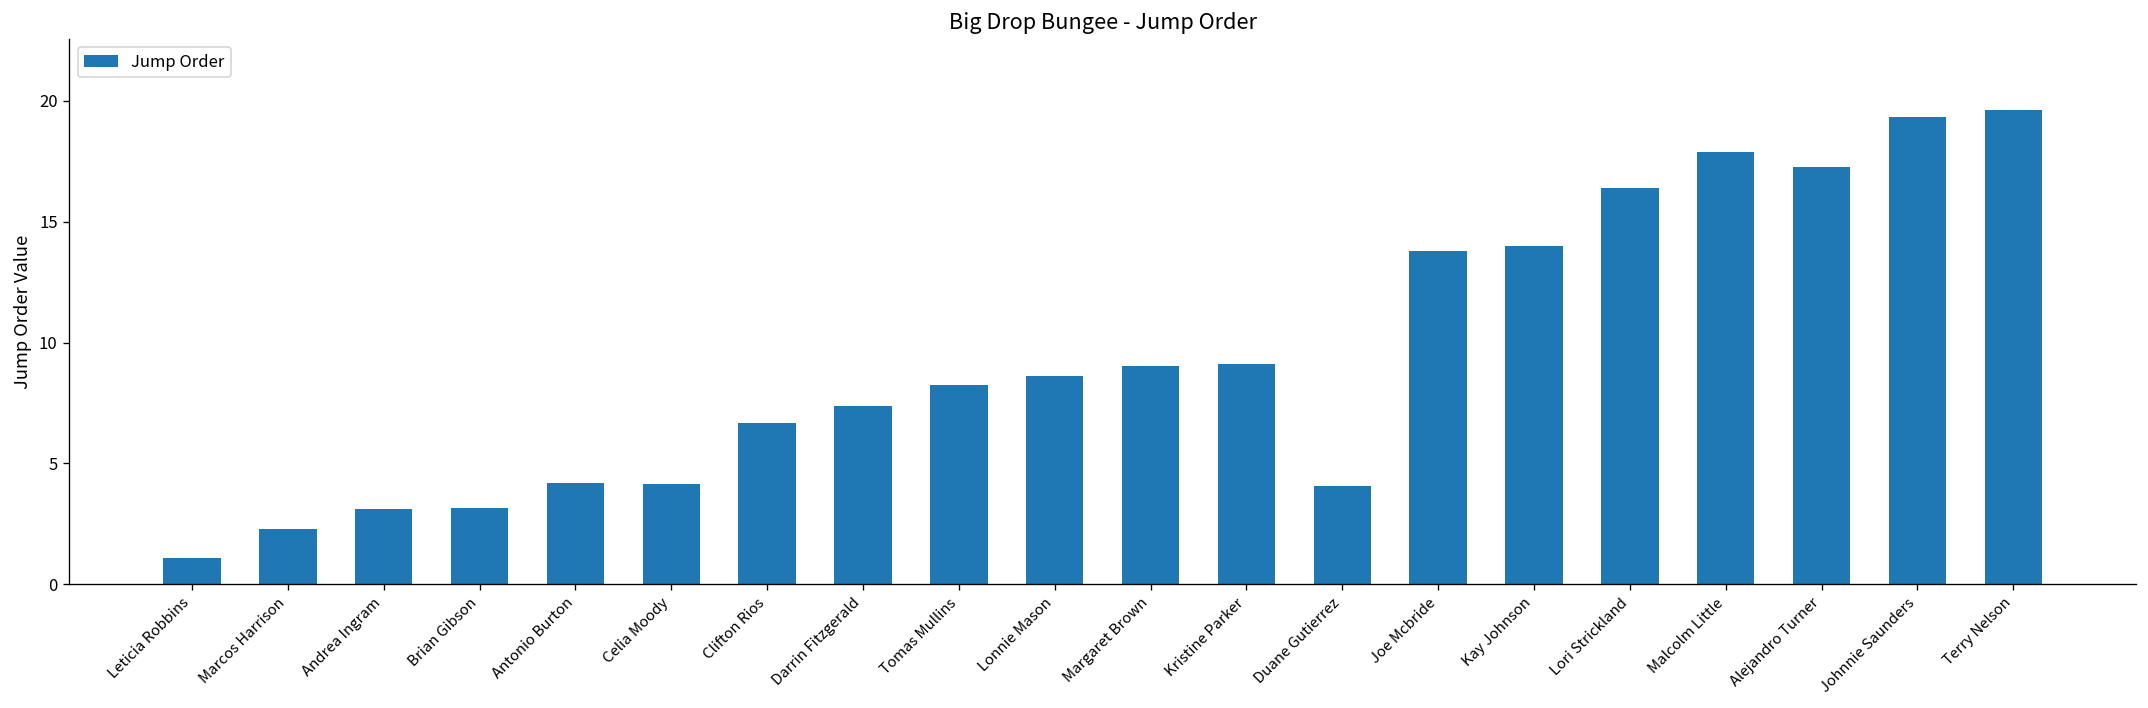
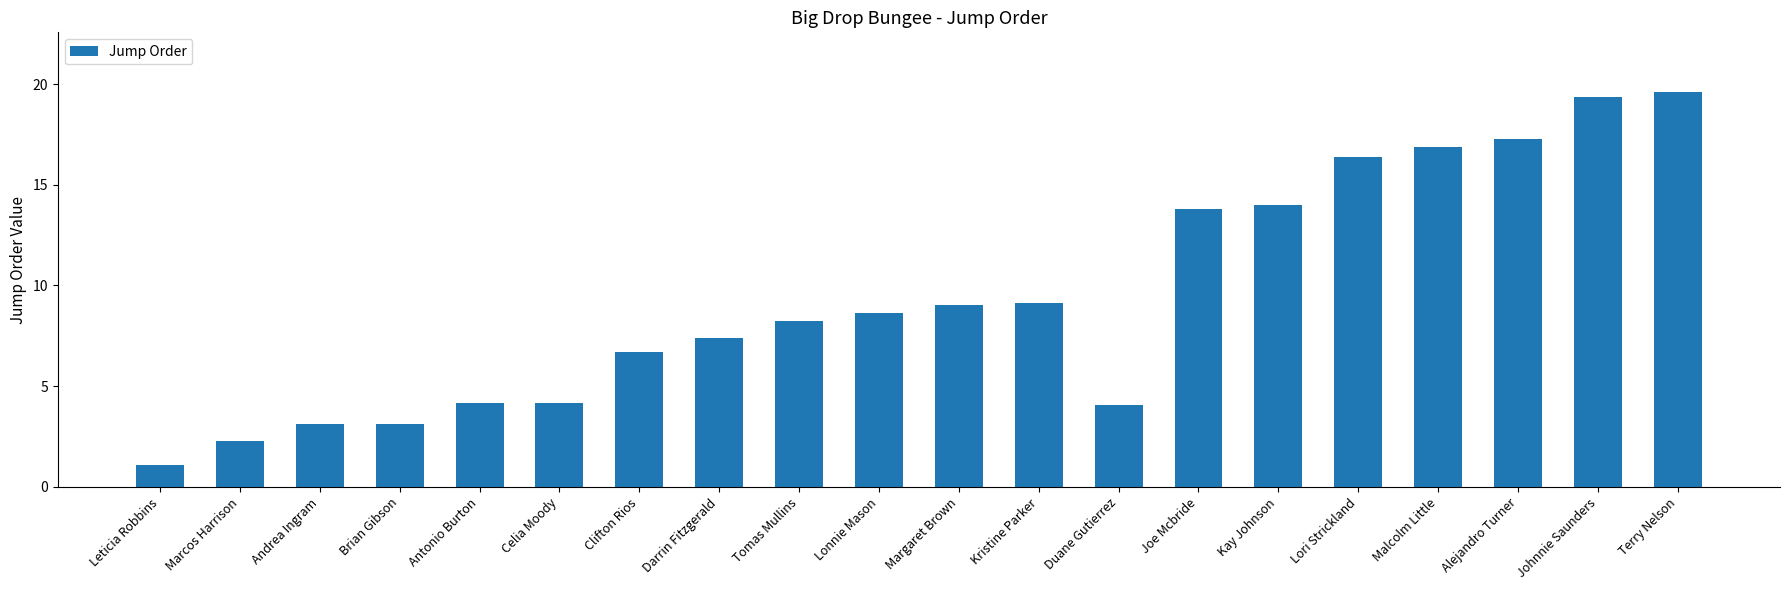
  {
    "Leticia Robbins": 1.1,
    "Marcos Harrison": 2.3,
    "Andrea Ingram": 3.1,
    "Brian Gibson": 3.1,
    "Antonio Burton": 4.2,
    "Celia Moody": 4.1,
    "Clifton Rios": 6.7,
    "Darrin Fitzgerald": 7.4,
    "Tomas Mullins": 8.2,
    "Lonnie Mason": 8.6,
    "Margaret Brown": 9.0,
    "Kristine Parker": 9.1,
    "Duane Gutierrez": 4.1,
    "Joe Mcbride": 13.8,
    "Kay Johnson": 14.0,
    "Lori Strickland": 16.4,
-   "Malcolm Little": 17.9,
+   "Malcolm Little": 16.9,
    "Alejandro Turner": 17.3,
    "Johnnie Saunders": 19.3,
    "Terry Nelson": 19.6
  }
